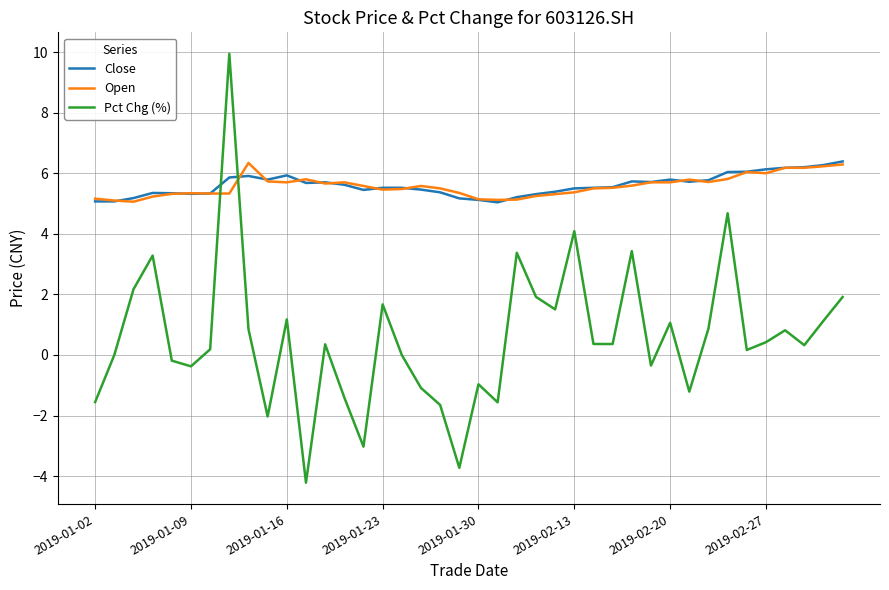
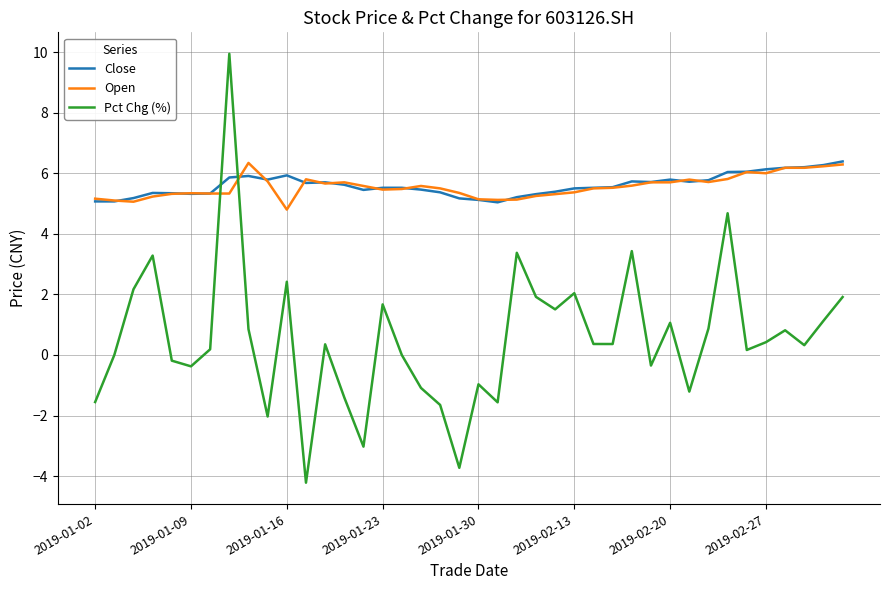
  {
    "Close": {
      "2019-01-02": 5.1,
      "2019-01-16": 5.9,
      "2019-02-13": 5.5,
      "2019-02-20": 5.8,
      "2019-02-27": 6.1
    },
    "Open": {
      "2019-01-02": 5.2,
-     "2019-01-16": 5.7,
+     "2019-01-16": 4.8,
      "2019-02-13": 5.4,
      "2019-02-20": 5.7,
      "2019-02-27": 6.0
    },
    "Pct Chg (%)": {
      "2019-01-02": -1.6,
      "2019-01-09": -0.4,
-     "2019-01-16": 1.2,
+     "2019-01-16": 2.4,
      "2019-01-23": 1.7,
      "2019-01-30": -1.0,
-     "2019-02-13": 4.1,
+     "2019-02-13": 2.0,
      "2019-02-20": 1.1,
      "2019-02-27": 0.4
    }
  }
